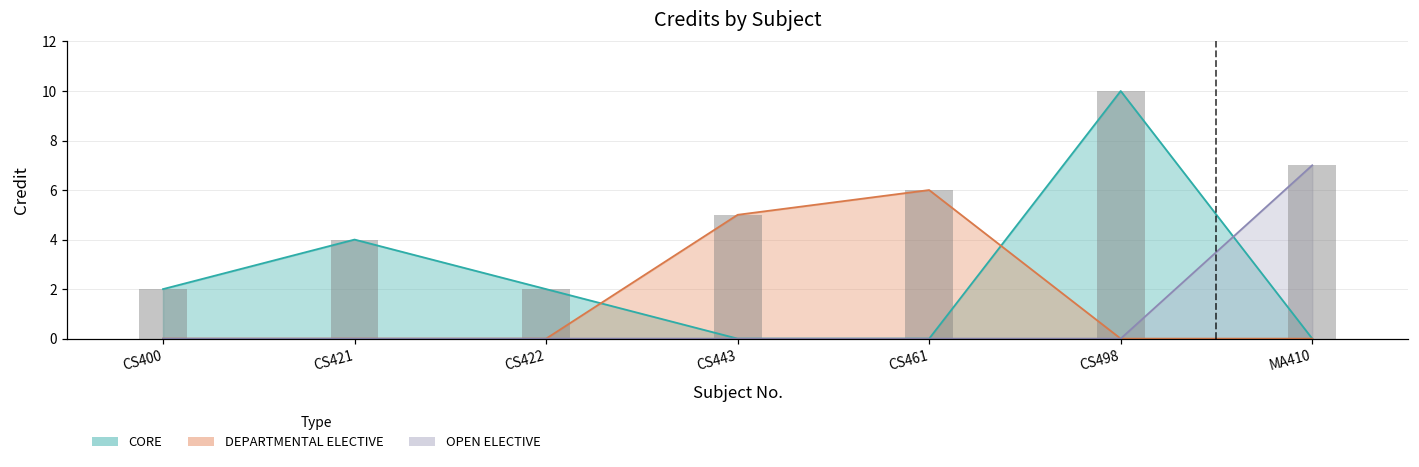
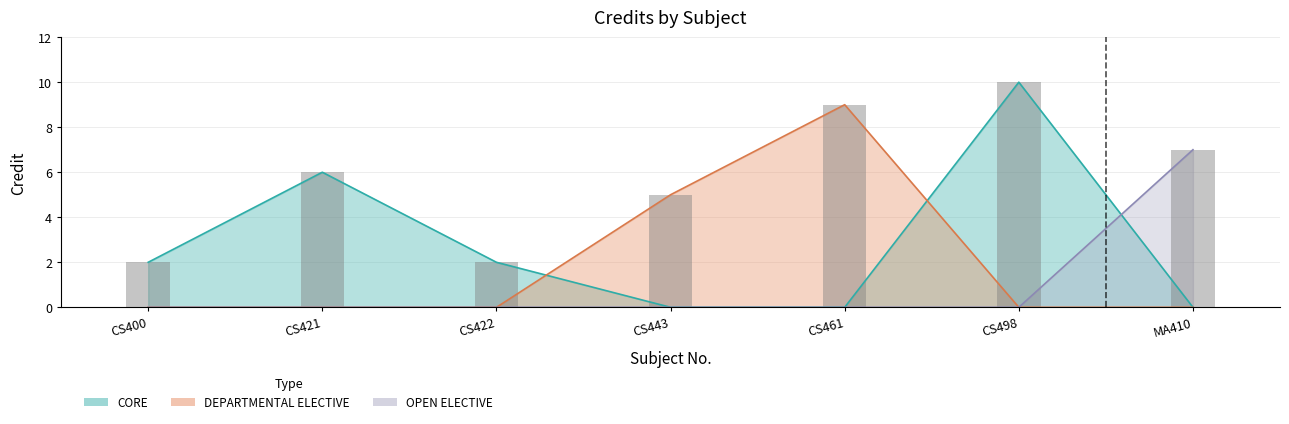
  {
    "CORE": {
      "CS400": 2,
-     "CS421": 4,
+     "CS421": 6,
      "CS422": 2,
      "CS498": 10
    },
    "DEPARTMENTAL ELECTIVE": {
      "CS443": 5,
-     "CS461": 6
+     "CS461": 9
    },
    "OPEN ELECTIVE": {
      "MA410": 7
    }
  }
